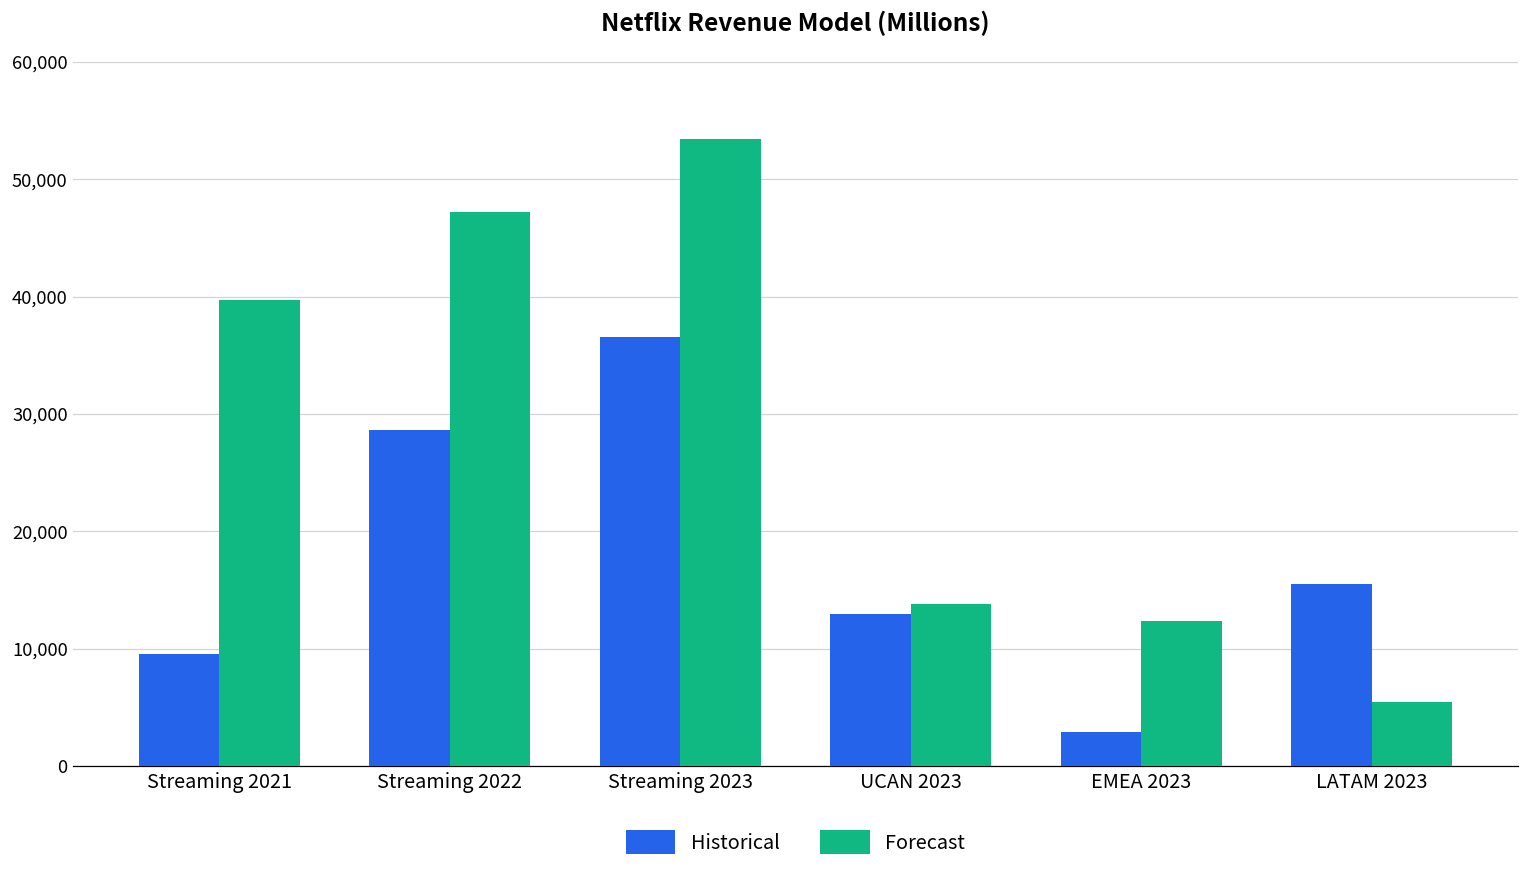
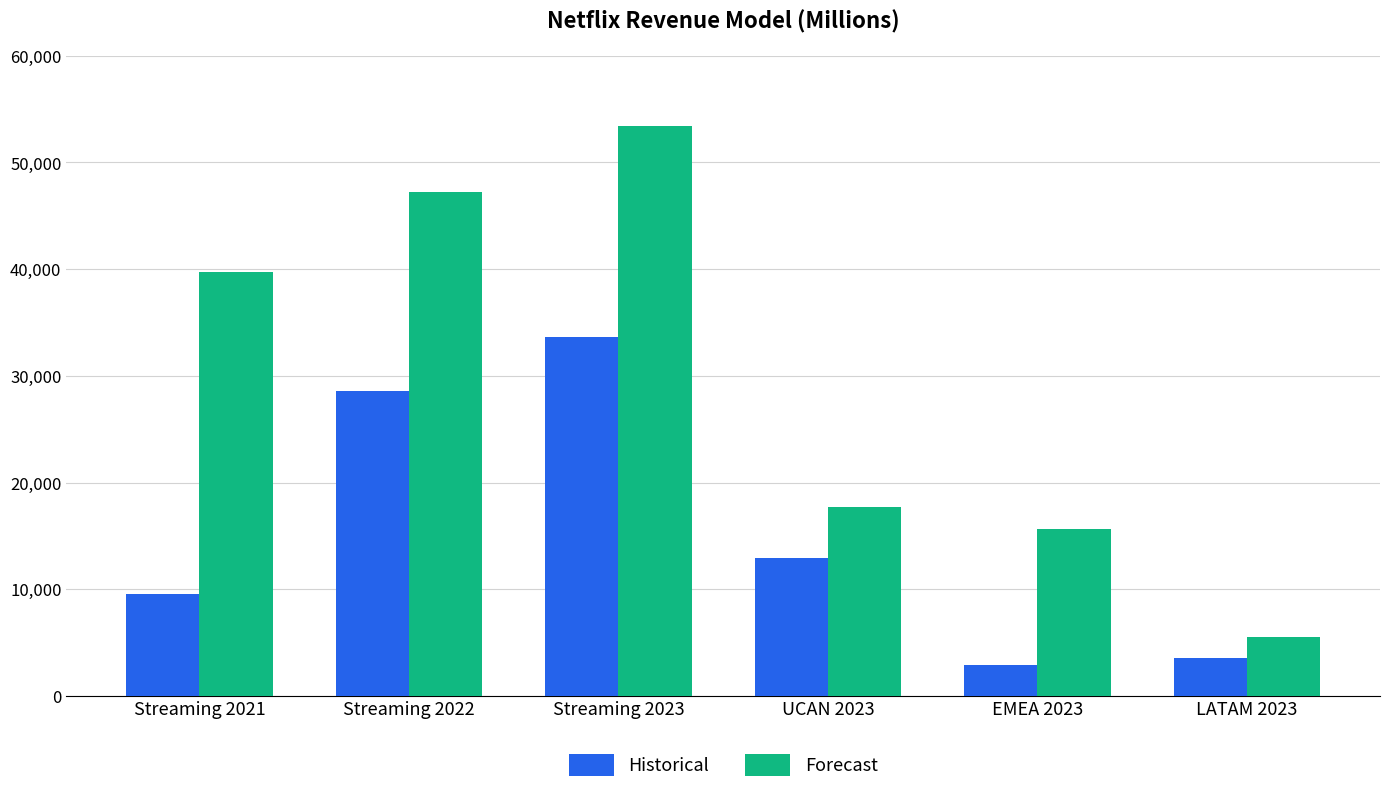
  {
    "Historical": {
      "Streaming 2021": "9,600",
      "Streaming 2022": "28,600",
-     "Streaming 2023": "36,600",
+     "Streaming 2023": "33,600",
      "UCAN 2023": "13,000",
      "EMEA 2023": "2,900",
-     "LATAM 2023": "15,500"
+     "LATAM 2023": "3,600"
    },
    "Forecast": {
      "Streaming 2021": "39,700",
      "Streaming 2022": "47,200",
      "Streaming 2023": "53,400",
-     "UCAN 2023": "13,800",
-     "EMEA 2023": "12,400",
+     "UCAN 2023": "17,700",
+     "EMEA 2023": "15,600",
      "LATAM 2023": "5,500"
    }
  }
